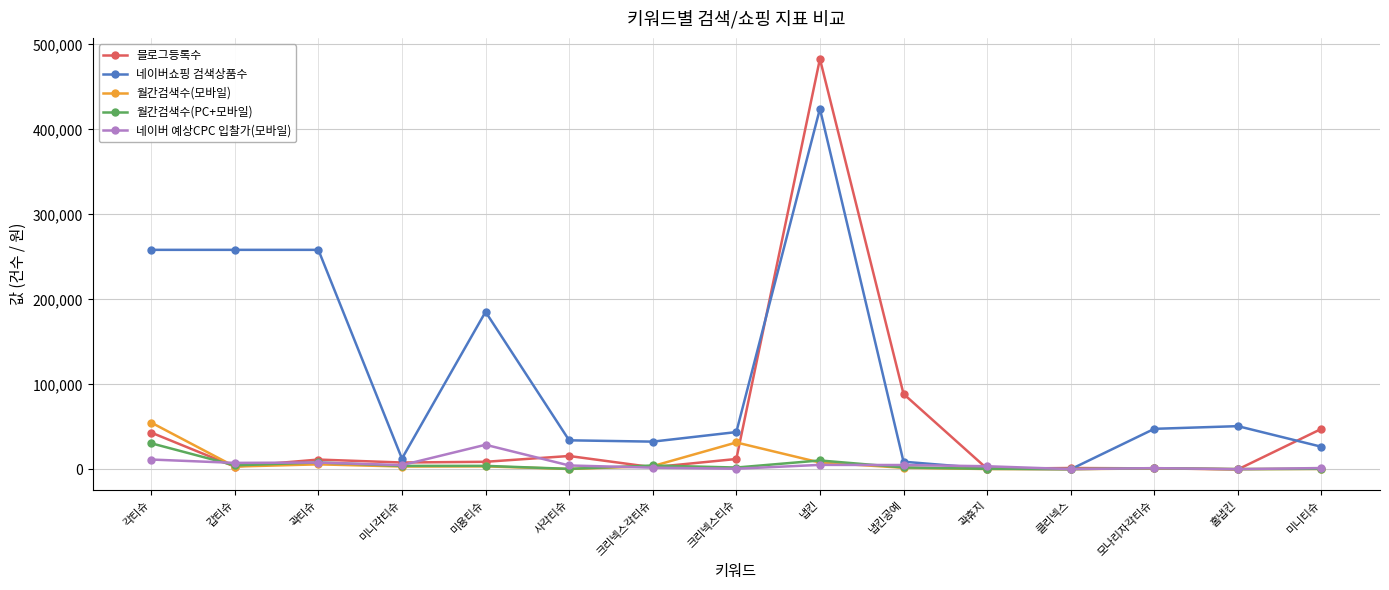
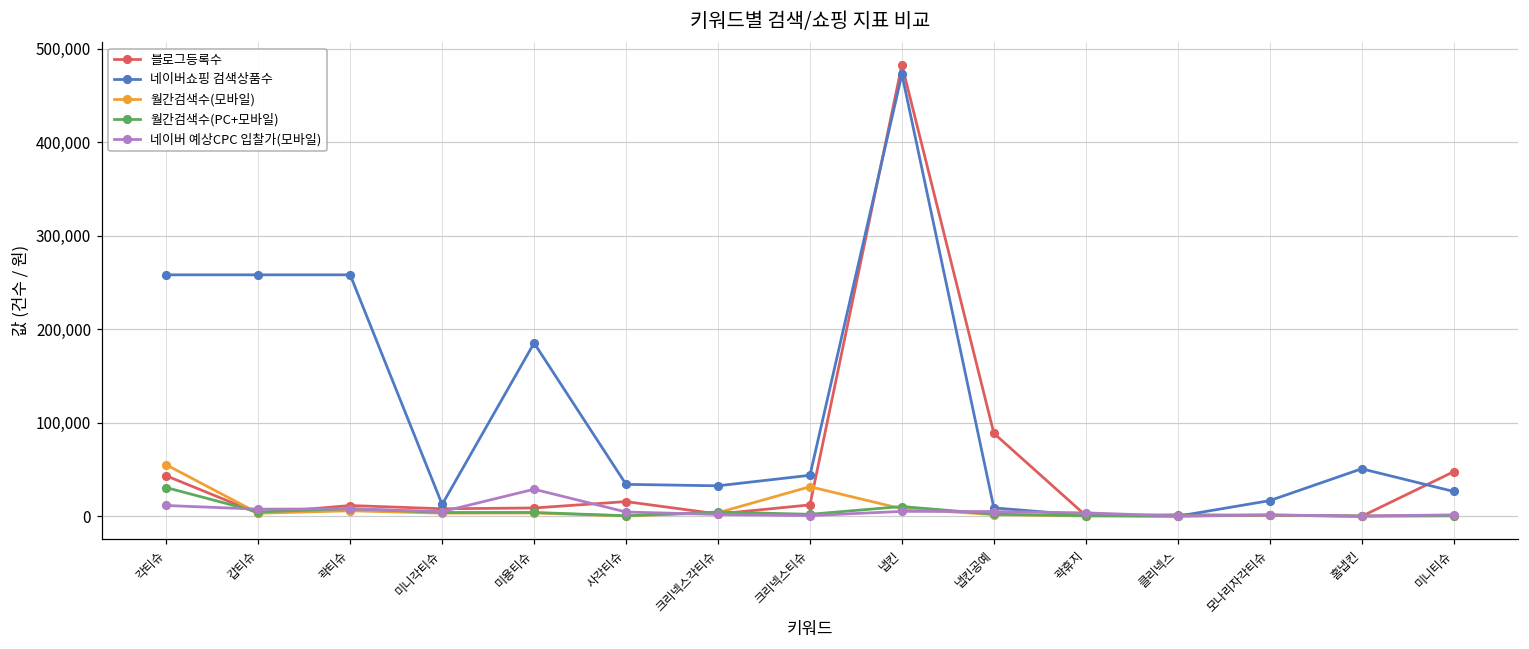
  {
    "블로그등록수": {
      "각티슈": "40,000",
      "곽티슈": "10,000",
      "미니각티슈": "10,000",
      "미용티슈": "10,000",
      "사각티슈": "20,000",
      "크리넥스티슈": "10,000",
      "냅킨": "480,000",
      "냅킨공예": "90,000",
      "미니티슈": "50,000"
    },
    "네이버쇼핑 검색상품수": {
      "각티슈": "260,000",
      "갑티슈": "260,000",
      "곽티슈": "260,000",
      "미니각티슈": "10,000",
      "미용티슈": "190,000",
      "사각티슈": "30,000",
      "크리넥스각티슈": "30,000",
      "크리넥스티슈": "40,000",
-     "냅킨": "420,000",
+     "냅킨": "470,000",
      "냅킨공예": "10,000",
-     "모나리자각티슈": "50,000",
+     "모나리자각티슈": "20,000",
      "홈냅킨": "50,000",
      "미니티슈": "30,000"
    },
    "월간검색수(모바일)": {
      "각티슈": "60,000",
      "크리넥스티슈": "30,000"
    },
    "월간검색수(PC+모바일)": {
      "각티슈": "30,000"
    },
    "네이버 예상CPC 입찰가(모바일)": {
      "각티슈": "10,000",
      "미용티슈": "30,000",
      "사각티슈": "0"
    }
  }
